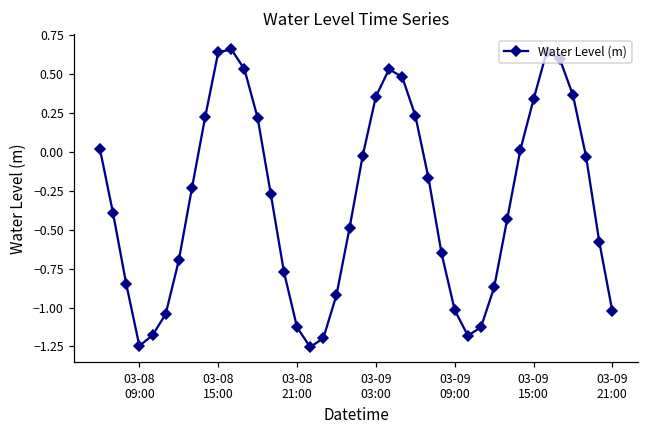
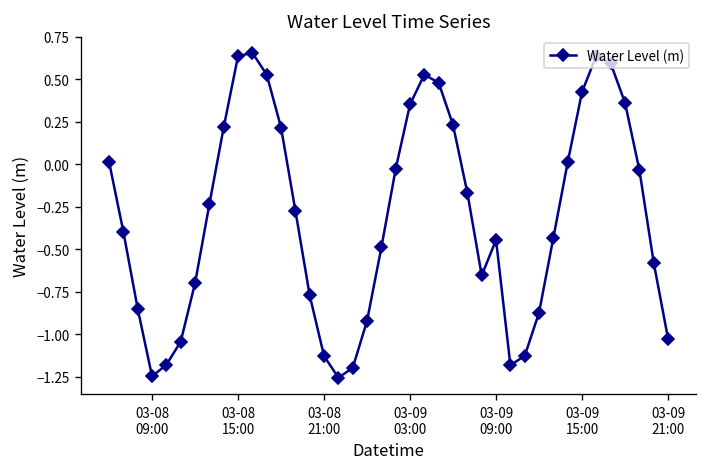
  {
    "03-08 09:00": -1.25,
    "03-08 15:00": 0.64,
    "03-08 21:00": -1.13,
    "03-09 03:00": 0.35,
-   "03-09 09:00": -1.02,
-   "03-09 15:00": 0.33,
+   "03-09 09:00": -0.44,
+   "03-09 15:00": 0.43,
    "03-09 21:00": -1.02
  }
